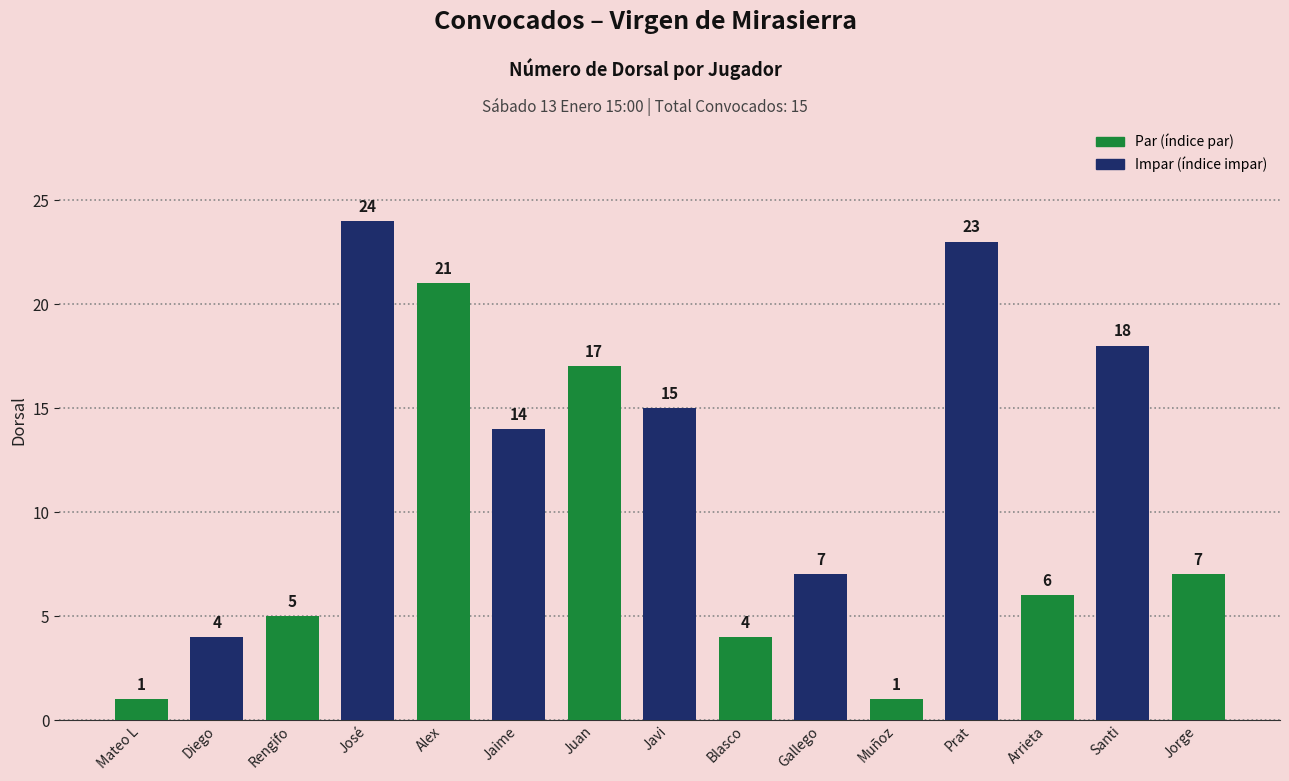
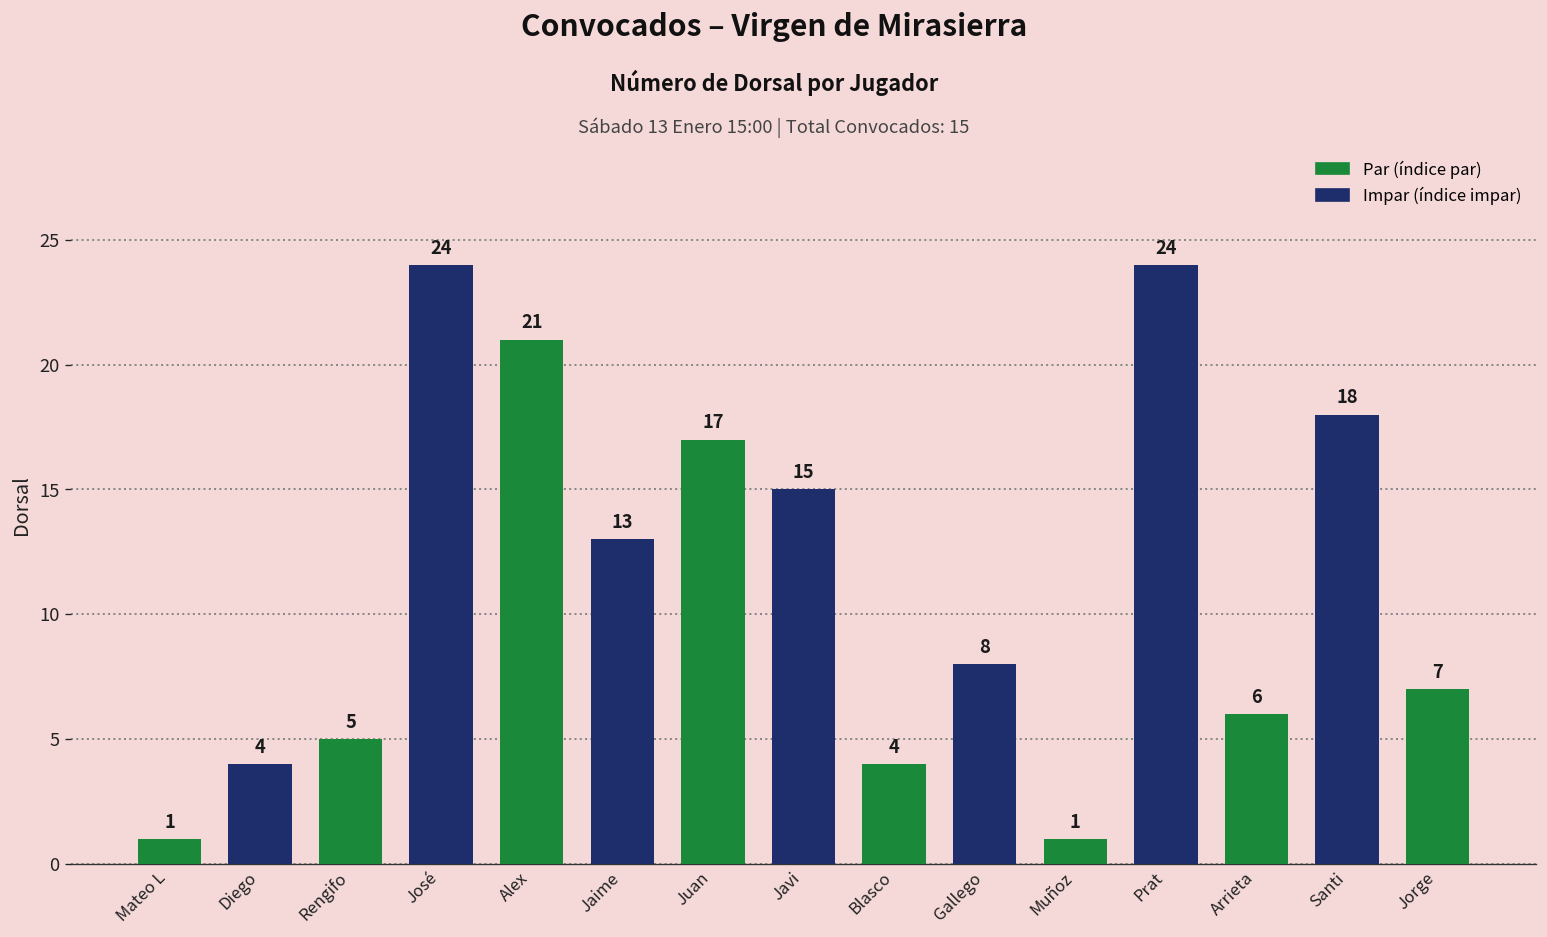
  {
    "Mateo L": 1,
    "Diego": 4,
    "Rengifo": 5,
    "José": 24,
    "Alex": 21,
-   "Jaime": 14,
+   "Jaime": 13,
    "Juan": 17,
    "Javi": 15,
    "Blasco": 4,
-   "Gallego": 7,
+   "Gallego": 8,
    "Muñoz": 1,
-   "Prat": 23,
+   "Prat": 24,
    "Arrieta": 6,
    "Santi": 18,
    "Jorge": 7
  }
